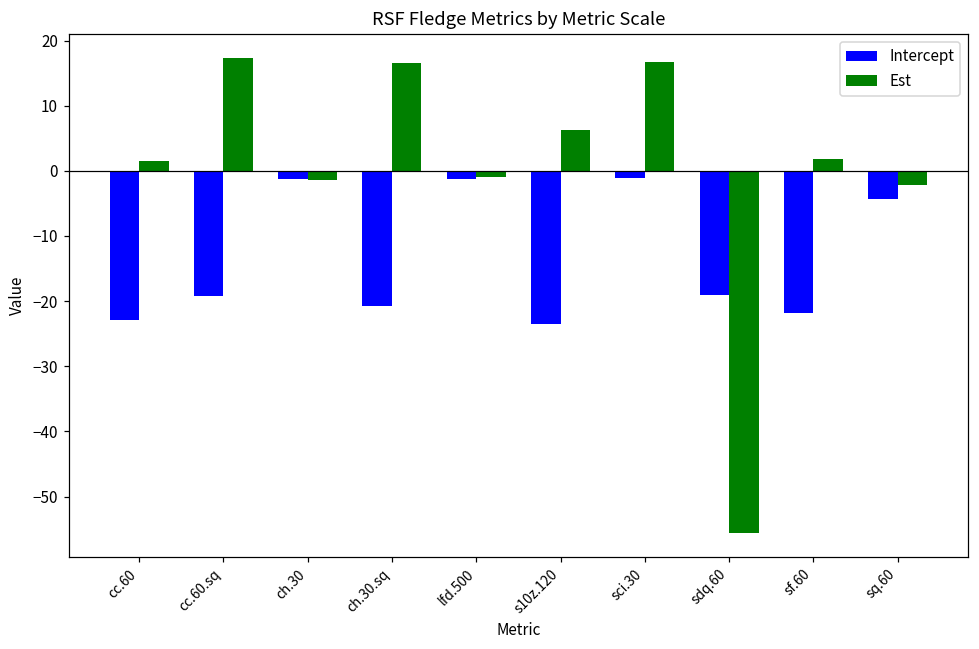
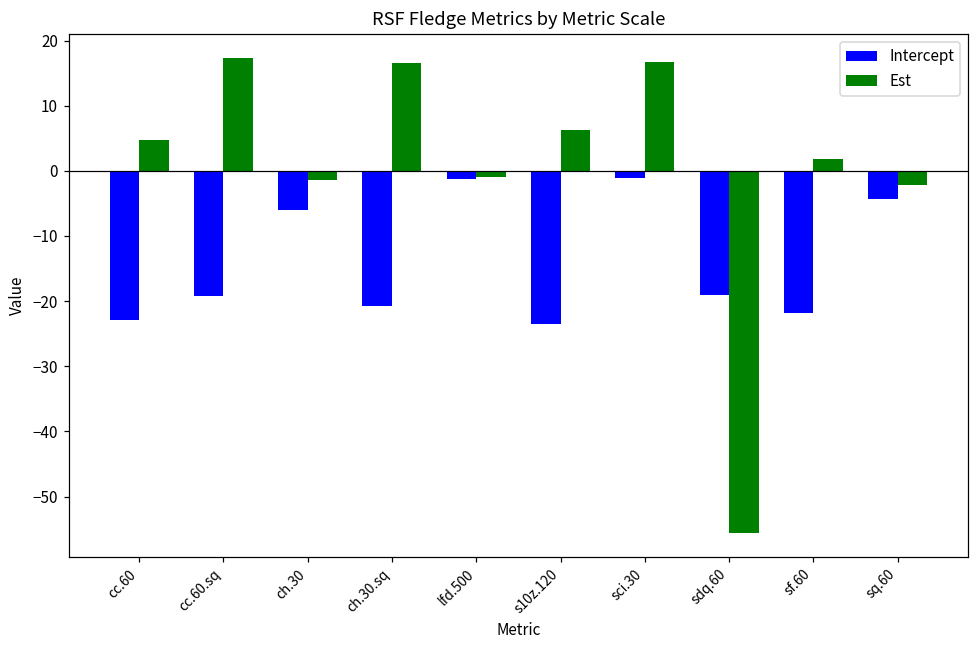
  {
    "Intercept": {
      "cc.60": -23,
      "cc.60.sq": -19,
-     "ch.30": -1,
+     "ch.30": -6,
      "ch.30.sq": -21,
      "lfd.500": -1,
      "s10z.120": -23,
      "sci.30": -1,
      "sdq.60": -19,
      "sf.60": -22,
      "sq.60": -4
    },
    "Est": {
-     "cc.60": 2,
+     "cc.60": 5,
      "cc.60.sq": 17,
      "ch.30": -1,
      "ch.30.sq": 17,
      "lfd.500": -1,
      "s10z.120": 6,
      "sci.30": 17,
      "sdq.60": -56,
      "sf.60": 2,
      "sq.60": -2
    }
  }
